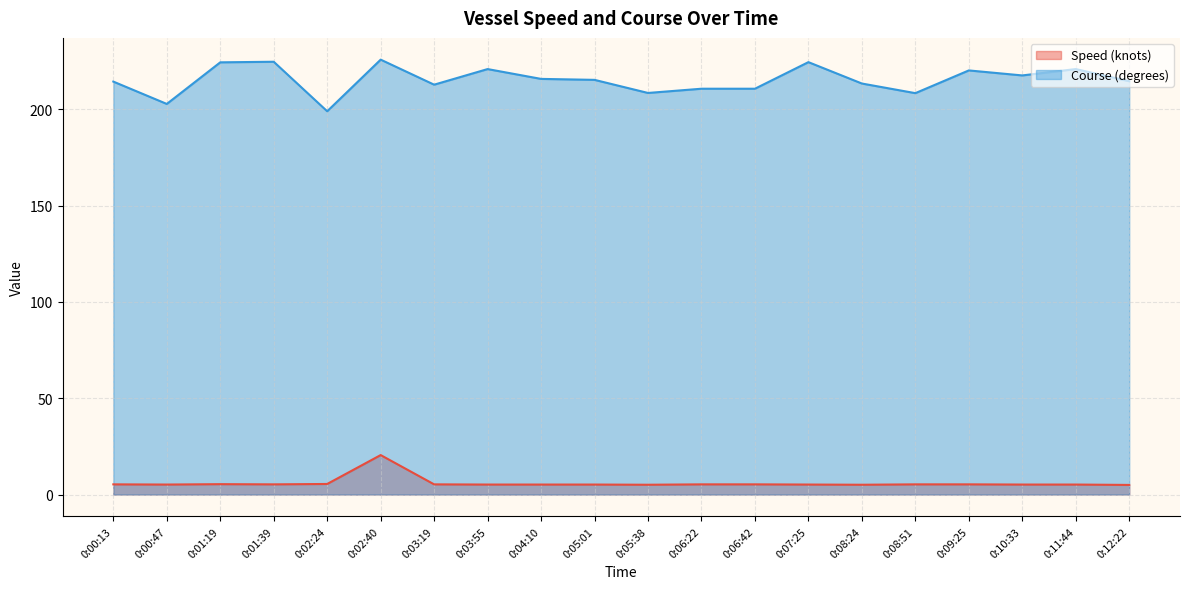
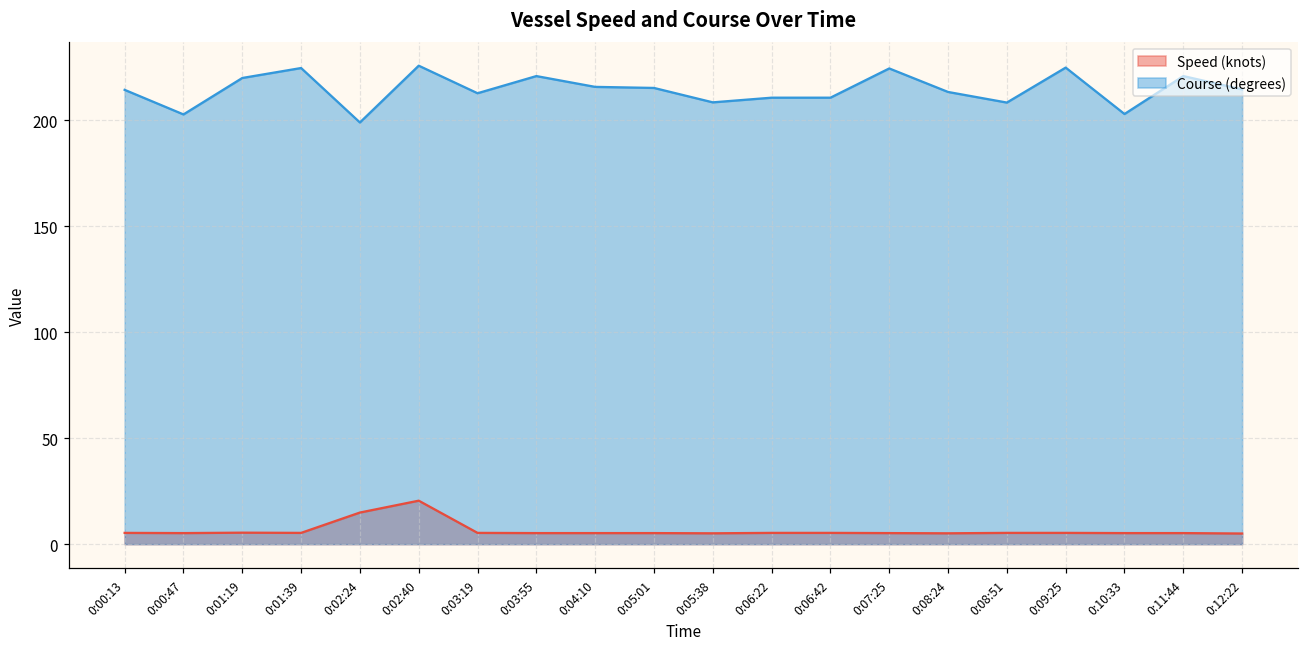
  {
    "Speed (knots)": {
      "0:00:13": 5,
      "0:00:47": 5,
      "0:01:19": 5,
      "0:01:39": 5,
-     "0:02:24": 6,
+     "0:02:24": 15,
      "0:02:40": 21,
      "0:03:19": 5,
      "0:03:55": 5,
      "0:04:10": 5,
      "0:05:01": 5,
      "0:05:38": 5,
      "0:06:22": 5,
      "0:06:42": 5,
      "0:07:25": 5,
      "0:08:24": 5,
      "0:08:51": 5,
      "0:09:25": 5,
      "0:10:33": 5,
      "0:11:44": 5,
      "0:12:22": 5
    },
    "Course (degrees)": {
      "0:00:13": 214,
      "0:00:47": 203,
-     "0:01:19": 224,
+     "0:01:19": 220,
      "0:01:39": 225,
      "0:02:24": 199,
      "0:02:40": 226,
      "0:03:19": 213,
      "0:03:55": 221,
      "0:04:10": 216,
      "0:05:01": 215,
      "0:05:38": 209,
      "0:06:22": 211,
      "0:06:42": 211,
      "0:07:25": 225,
      "0:08:24": 213,
      "0:08:51": 208,
-     "0:09:25": 220,
-     "0:10:33": 218
+     "0:09:25": 225,
+     "0:10:33": 203
    }
  }
